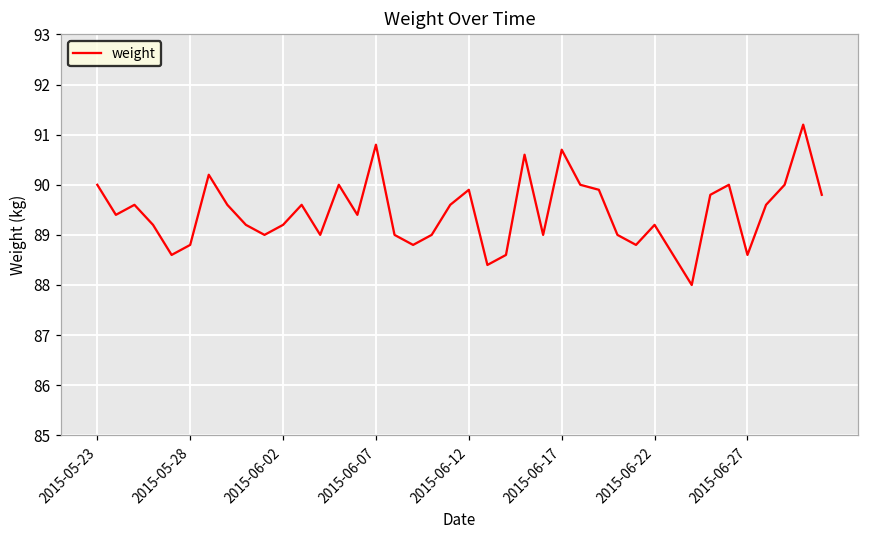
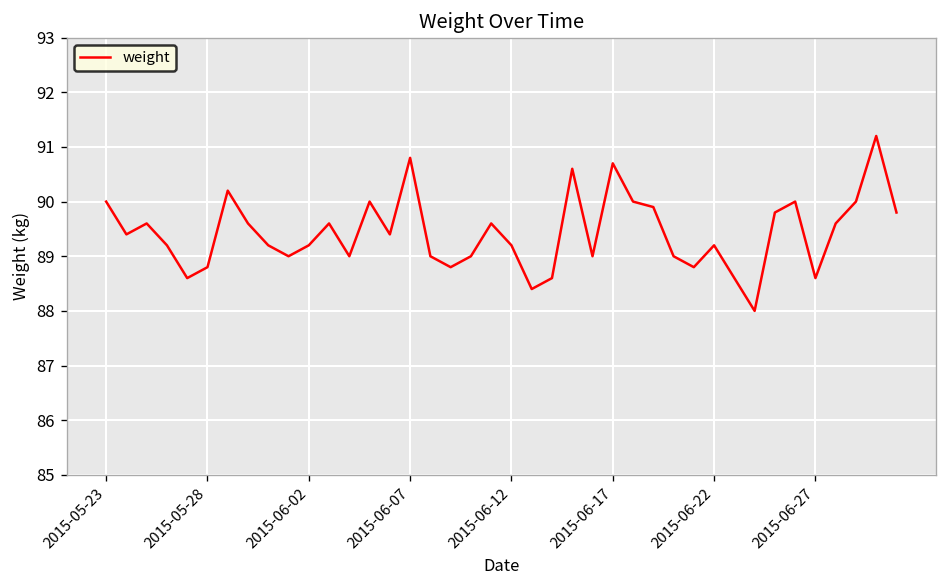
  {
    "2015-05-23": 90.0,
    "2015-05-28": 88.8,
    "2015-06-02": 89.2,
    "2015-06-07": 90.8,
-   "2015-06-12": 89.9,
+   "2015-06-12": 89.2,
    "2015-06-17": 90.7,
    "2015-06-22": 89.2,
    "2015-06-27": 88.6
  }
